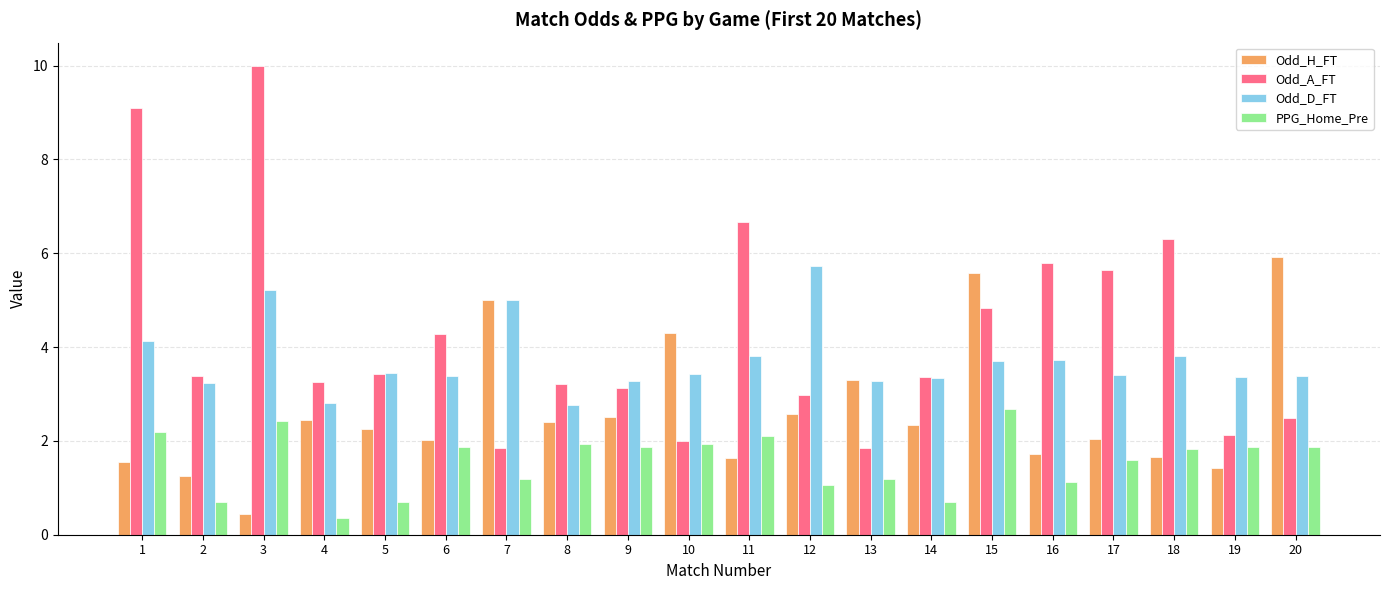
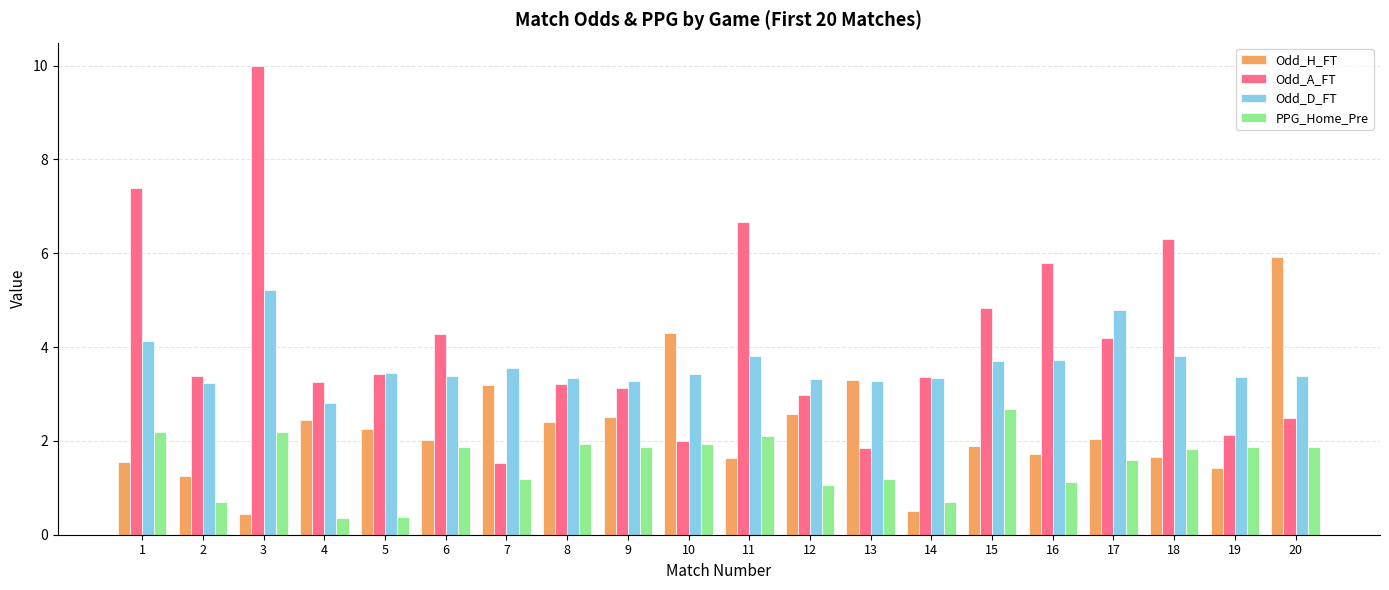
  {
    "Odd_H_FT": {
      "1": 1.5,
      "2": 1.3,
      "3": 0.5,
      "4": 2.5,
      "5": 2.3,
      "6": 2.0,
-     "7": 5.0,
+     "7": 3.2,
      "8": 2.4,
      "9": 2.5,
      "10": 4.3,
      "11": 1.6,
      "12": 2.6,
      "13": 3.3,
-     "14": 2.3,
-     "15": 5.6,
+     "14": 0.5,
+     "15": 1.9,
      "16": 1.7,
      "17": 2.0,
      "18": 1.7,
      "19": 1.4,
      "20": 5.9
    },
    "Odd_A_FT": {
-     "1": 9.1,
+     "1": 7.4,
      "2": 3.4,
      "3": 10.0,
      "4": 3.3,
      "5": 3.4,
      "6": 4.3,
-     "7": 1.8,
+     "7": 1.5,
      "8": 3.2,
      "9": 3.1,
      "10": 2.0,
      "11": 6.7,
      "12": 3.0,
      "13": 1.9,
      "14": 3.4,
      "15": 4.8,
      "16": 5.8,
-     "17": 5.6,
+     "17": 4.2,
      "18": 6.3,
      "19": 2.1,
      "20": 2.5
    },
    "Odd_D_FT": {
      "1": 4.1,
      "2": 3.2,
      "3": 5.2,
      "4": 2.8,
      "5": 3.4,
      "6": 3.4,
-     "7": 5.0,
-     "8": 2.8,
+     "7": 3.6,
+     "8": 3.4,
      "9": 3.3,
      "10": 3.4,
      "11": 3.8,
-     "12": 5.7,
+     "12": 3.3,
      "13": 3.3,
      "14": 3.3,
      "15": 3.7,
      "16": 3.7,
-     "17": 3.4,
+     "17": 4.8,
      "18": 3.8,
      "19": 3.4,
      "20": 3.4
    },
    "PPG_Home_Pre": {
      "1": 2.2,
      "2": 0.7,
-     "3": 2.4,
+     "3": 2.2,
      "4": 0.4,
-     "5": 0.7,
+     "5": 0.4,
      "6": 1.9,
      "7": 1.2,
      "8": 1.9,
      "9": 1.9,
      "10": 1.9,
      "11": 2.1,
      "12": 1.1,
      "13": 1.2,
      "14": 0.7,
      "15": 2.7,
      "16": 1.1,
      "17": 1.6,
      "18": 1.8,
      "19": 1.9,
      "20": 1.9
    }
  }
